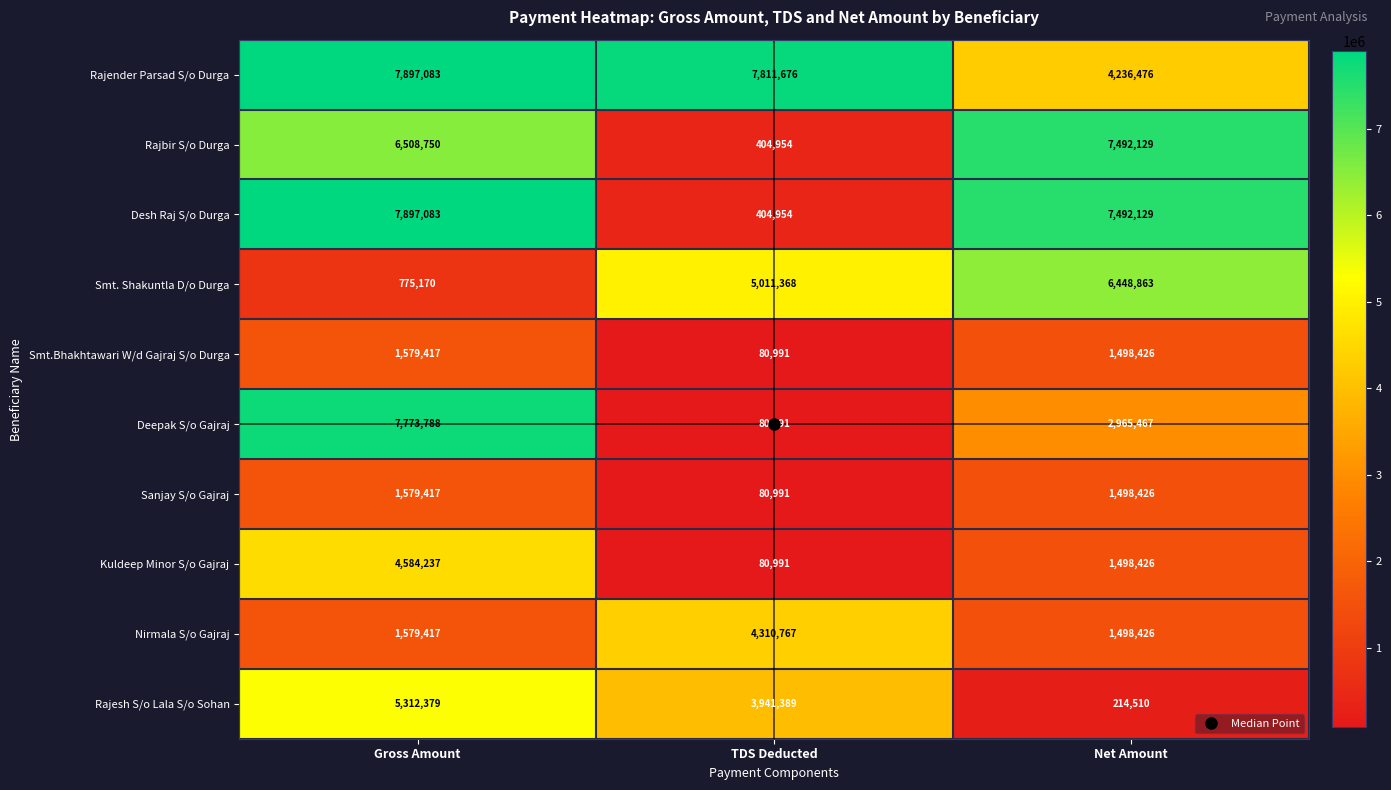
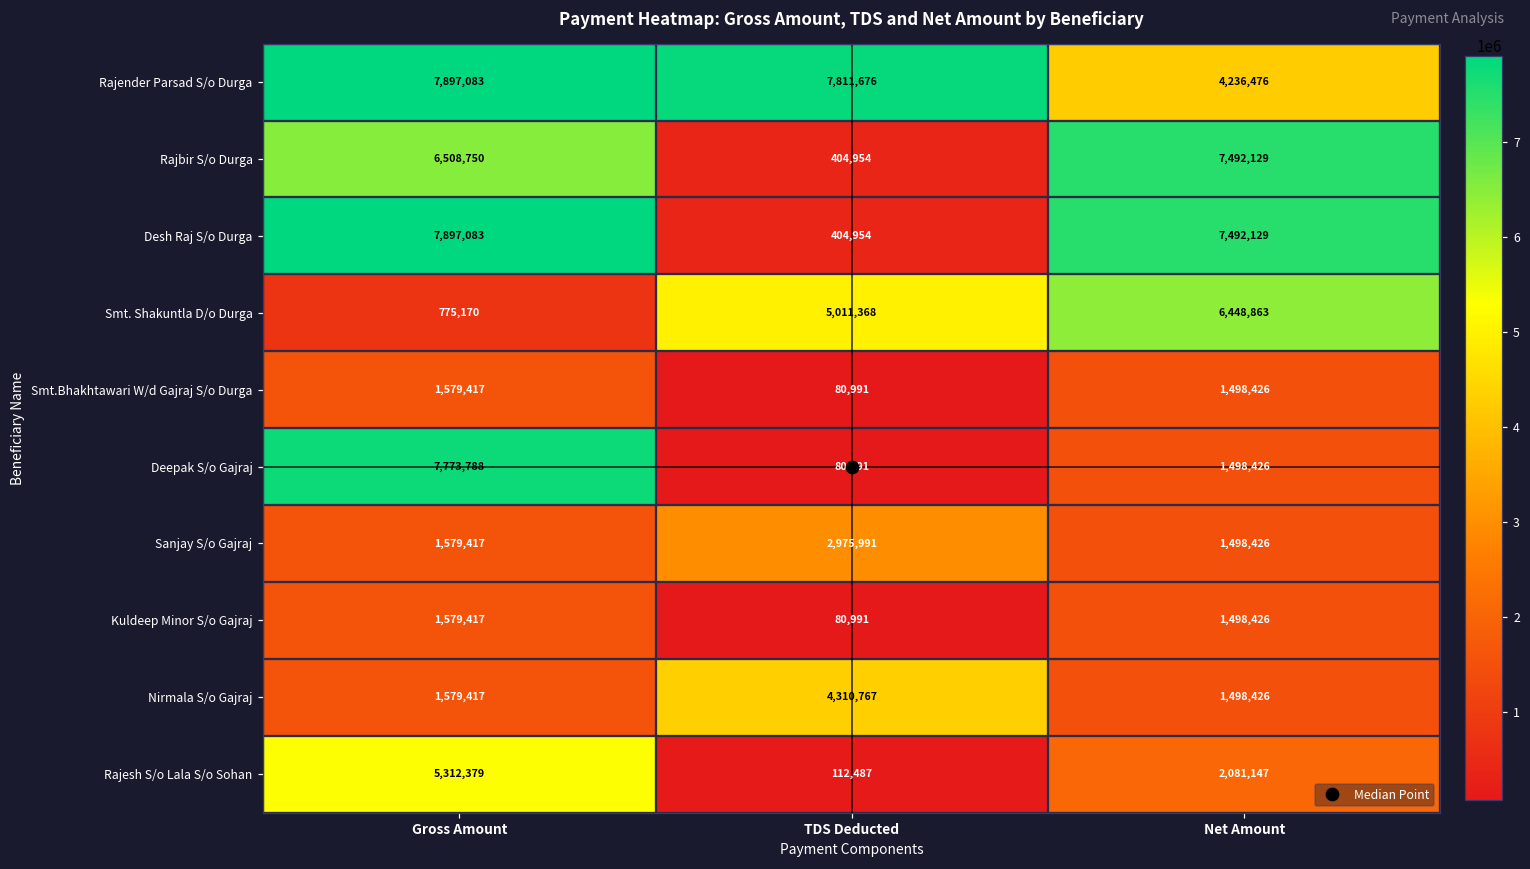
  {
    "Rajender Parsad S/o Durga": {
      "Gross Amount": "7,897,083",
      "TDS Deducted": "7,811,676",
      "Net Amount": "4,236,476"
    },
    "Rajbir S/o Durga": {
      "Gross Amount": "6,508,750",
      "TDS Deducted": "404,954",
      "Net Amount": "7,492,129"
    },
    "Desh Raj S/o Durga": {
      "Gross Amount": "7,897,083",
      "TDS Deducted": "404,954",
      "Net Amount": "7,492,129"
    },
    "Smt. Shakuntla D/o Durga": {
      "Gross Amount": "775,170",
      "TDS Deducted": "5,011,368",
      "Net Amount": "6,448,863"
    },
    "Smt.Bhakhtawari W/d Gajraj S/o Durga": {
      "Gross Amount": "1,579,417",
      "TDS Deducted": "80,991",
      "Net Amount": "1,498,426"
    },
    "Deepak S/o Gajraj": {
      "Gross Amount": "7,773,788",
-     "Net Amount": "2,965,467"
+     "Net Amount": "1,498,426"
    },
    "Sanjay S/o Gajraj": {
      "Gross Amount": "1,579,417",
-     "TDS Deducted": "80,991",
+     "TDS Deducted": "2,975,991",
      "Net Amount": "1,498,426"
    },
    "Kuldeep Minor S/o Gajraj": {
-     "Gross Amount": "4,584,237",
+     "Gross Amount": "1,579,417",
      "TDS Deducted": "80,991",
      "Net Amount": "1,498,426"
    },
    "Nirmala S/o Gajraj": {
      "Gross Amount": "1,579,417",
      "TDS Deducted": "4,310,767",
      "Net Amount": "1,498,426"
    },
    "Rajesh S/o Lala S/o Sohan": {
      "Gross Amount": "5,312,379",
-     "TDS Deducted": "3,941,389",
-     "Net Amount": "214,510"
+     "TDS Deducted": "112,487",
+     "Net Amount": "2,081,147"
    }
  }
